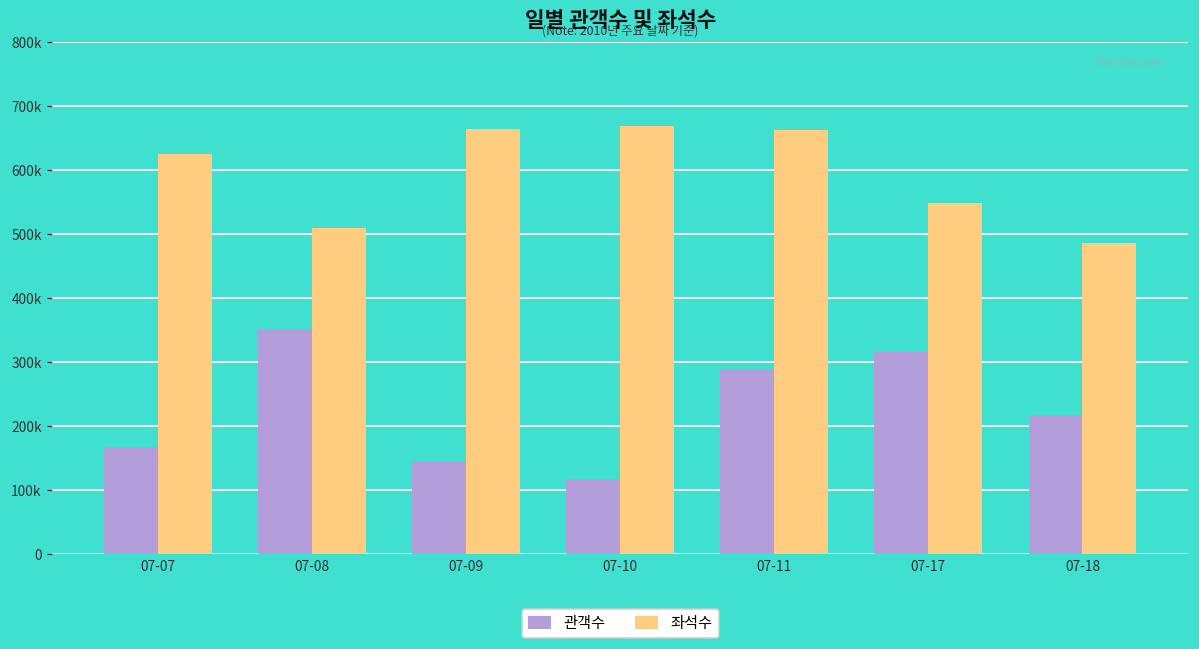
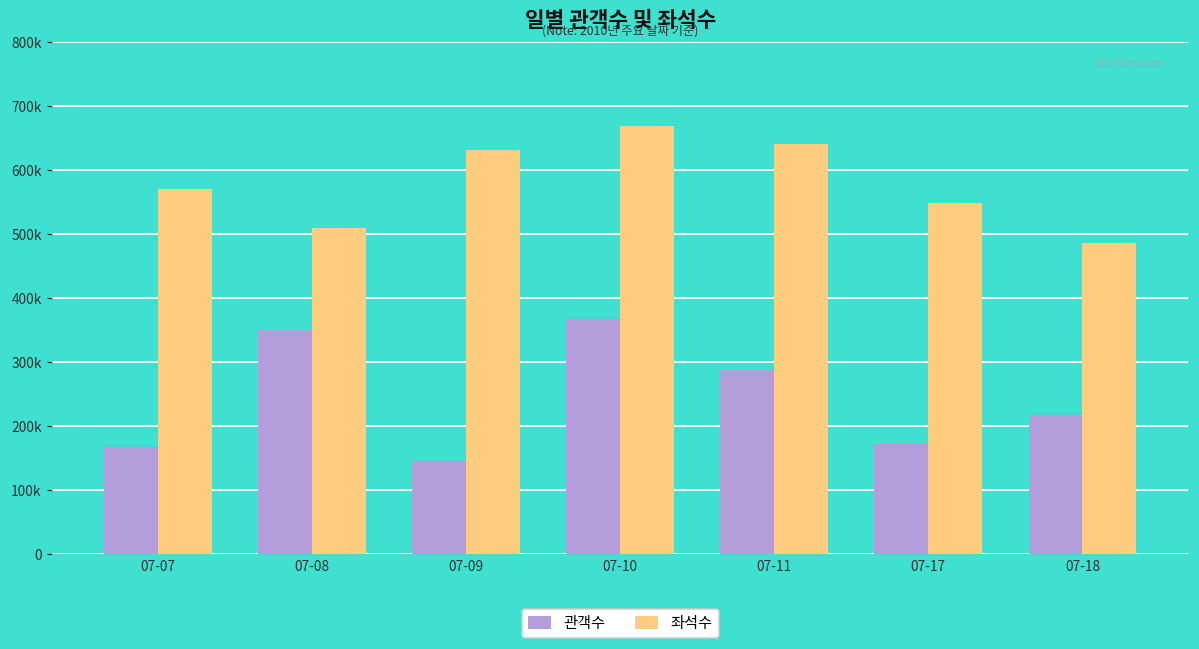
  {
    "관객수": {
      "07-07": 170000,
      "07-08": 350000,
      "07-09": 140000,
-     "07-10": 120000,
+     "07-10": 370000,
      "07-11": 290000,
-     "07-17": 320000,
+     "07-17": 170000,
      "07-18": 220000
    },
    "좌석수": {
-     "07-07": 630000,
+     "07-07": 570000,
      "07-08": 510000,
-     "07-09": 660000,
+     "07-09": 630000,
      "07-10": 670000,
-     "07-11": 660000,
+     "07-11": 640000,
      "07-17": 550000,
      "07-18": 490000
    }
  }
